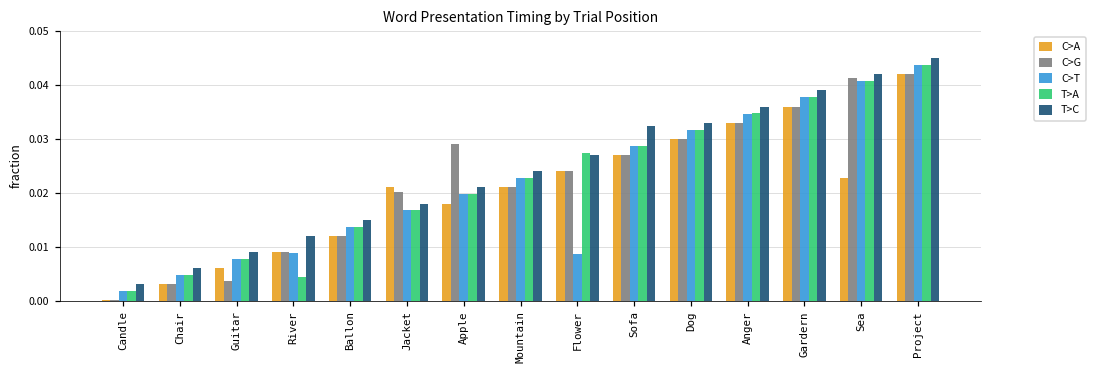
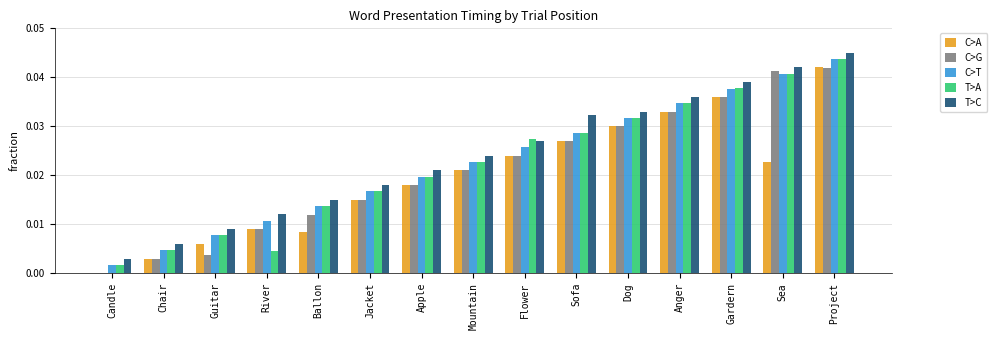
  {
    "C>A": {
      "Chair": 0.003,
      "Guitar": 0.006,
      "River": 0.009,
-     "Ballon": 0.012,
-     "Jacket": 0.021,
+     "Ballon": 0.008,
+     "Jacket": 0.015,
      "Apple": 0.018,
      "Mountain": 0.021,
      "Flower": 0.024,
      "Sofa": 0.027,
      "Dog": 0.030,
      "Anger": 0.033,
      "Gardern": 0.036,
      "Sea": 0.023,
      "Project": 0.042
    },
    "C>G": {
      "Chair": 0.003,
      "Guitar": 0.004,
      "River": 0.009,
      "Ballon": 0.012,
-     "Jacket": 0.020,
-     "Apple": 0.029,
+     "Jacket": 0.015,
+     "Apple": 0.018,
      "Mountain": 0.021,
      "Flower": 0.024,
      "Sofa": 0.027,
      "Dog": 0.030,
      "Anger": 0.033,
      "Gardern": 0.036,
      "Sea": 0.041,
      "Project": 0.042
    },
    "C>T": {
      "Candle": 0.002,
      "Chair": 0.005,
      "Guitar": 0.008,
-     "River": 0.009,
+     "River": 0.011,
      "Ballon": 0.014,
      "Jacket": 0.017,
      "Apple": 0.020,
      "Mountain": 0.023,
-     "Flower": 0.009,
+     "Flower": 0.026,
      "Sofa": 0.029,
      "Dog": 0.032,
      "Anger": 0.035,
      "Gardern": 0.038,
      "Sea": 0.041,
      "Project": 0.044
    },
    "T>A": {
      "Candle": 0.002,
      "Chair": 0.005,
      "Guitar": 0.008,
      "River": 0.004,
      "Ballon": 0.014,
      "Jacket": 0.017,
      "Apple": 0.020,
      "Mountain": 0.023,
      "Flower": 0.027,
      "Sofa": 0.029,
      "Dog": 0.032,
      "Anger": 0.035,
      "Gardern": 0.038,
      "Sea": 0.041,
      "Project": 0.044
    },
    "T>C": {
      "Candle": 0.003,
      "Chair": 0.006,
      "Guitar": 0.009,
      "River": 0.012,
      "Ballon": 0.015,
      "Jacket": 0.018,
      "Apple": 0.021,
      "Mountain": 0.024,
      "Flower": 0.027,
      "Sofa": 0.032,
      "Dog": 0.033,
      "Anger": 0.036,
      "Gardern": 0.039,
      "Sea": 0.042,
      "Project": 0.045
    }
  }
